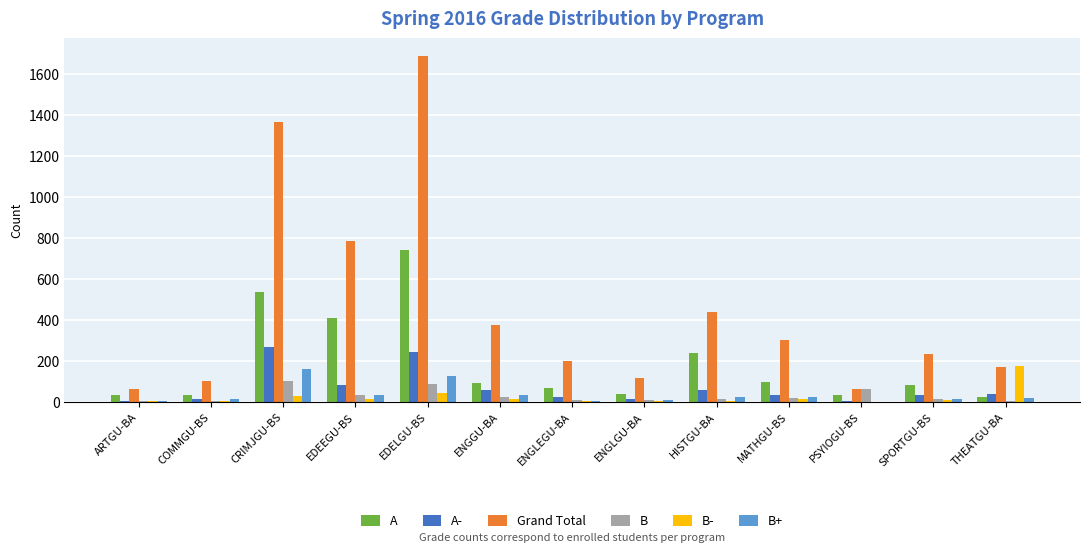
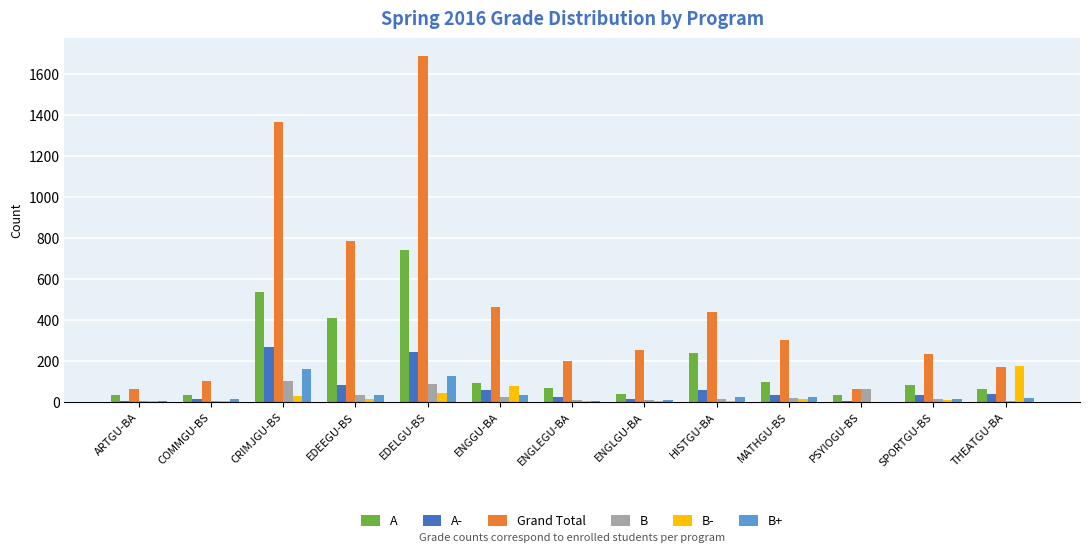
  {
    "A": {
      "ARTGU-BA": 30,
      "COMMGU-BS": 30,
      "CRIMJGU-BS": 540,
      "EDEEGU-BS": 410,
      "EDELGU-BS": 740,
      "ENGGU-BA": 90,
      "ENGLEGU-BA": 70,
      "ENGLGU-BA": 40,
      "HISTGU-BA": 240,
      "MATHGU-BS": 100,
      "PSYIOGU-BS": 30,
      "SPORTGU-BS": 80,
-     "THEATGU-BA": 20
+     "THEATGU-BA": 60
    },
    "Grand Total": {
      "ARTGU-BA": 60,
      "COMMGU-BS": 100,
      "CRIMJGU-BS": 1360,
      "EDEEGU-BS": 780,
      "EDELGU-BS": 1690,
-     "ENGGU-BA": 370,
+     "ENGGU-BA": 460,
      "ENGLEGU-BA": 200,
-     "ENGLGU-BA": 120,
+     "ENGLGU-BA": 260,
      "HISTGU-BA": 440,
      "MATHGU-BS": 300,
      "PSYIOGU-BS": 60,
      "SPORTGU-BS": 240,
      "THEATGU-BA": 170
    },
    "B": {
      "CRIMJGU-BS": 100,
      "EDEEGU-BS": 30,
      "EDELGU-BS": 90,
      "ENGGU-BA": 20,
      "HISTGU-BA": 10,
      "MATHGU-BS": 20,
      "PSYIOGU-BS": 60
    },
    "B-": {
      "CRIMJGU-BS": 30,
      "EDEEGU-BS": 10,
      "EDELGU-BS": 40,
-     "ENGGU-BA": 10,
+     "ENGGU-BA": 80,
      "MATHGU-BS": 10,
      "THEATGU-BA": 180
    }
  }
